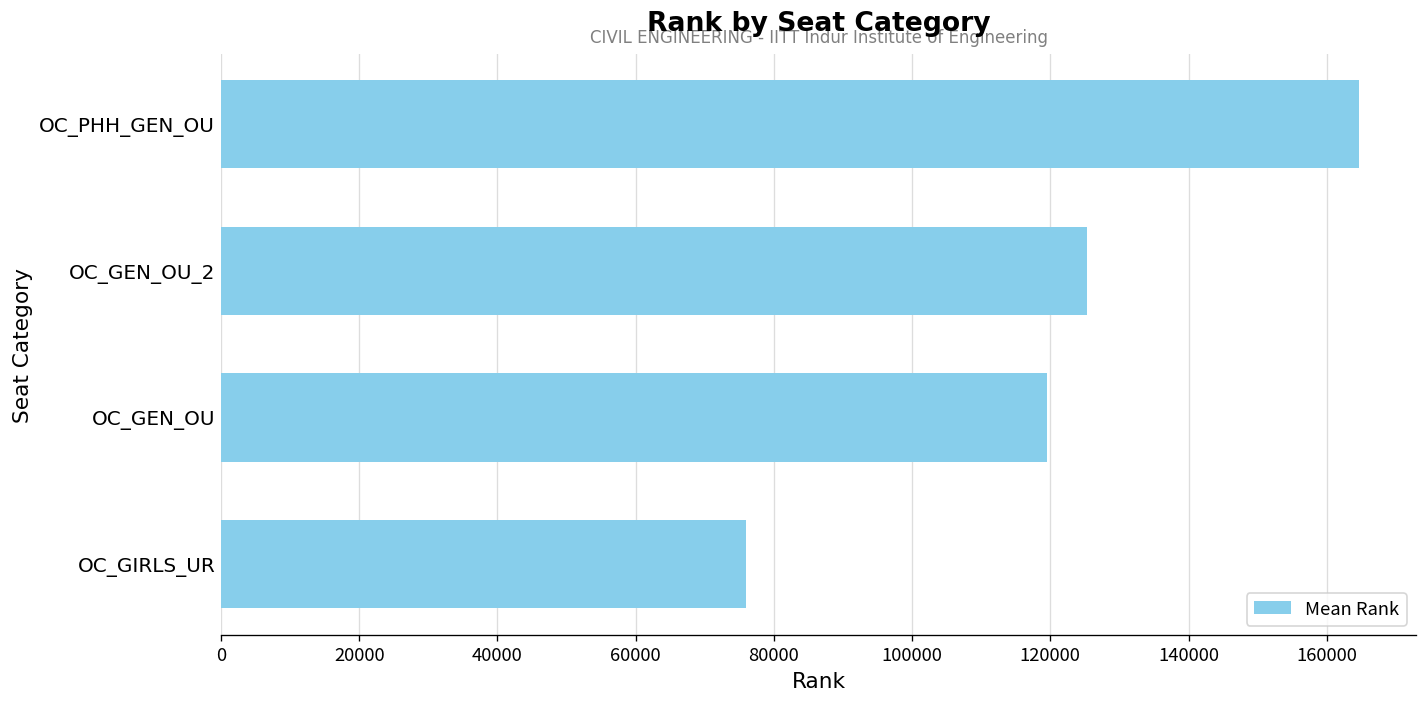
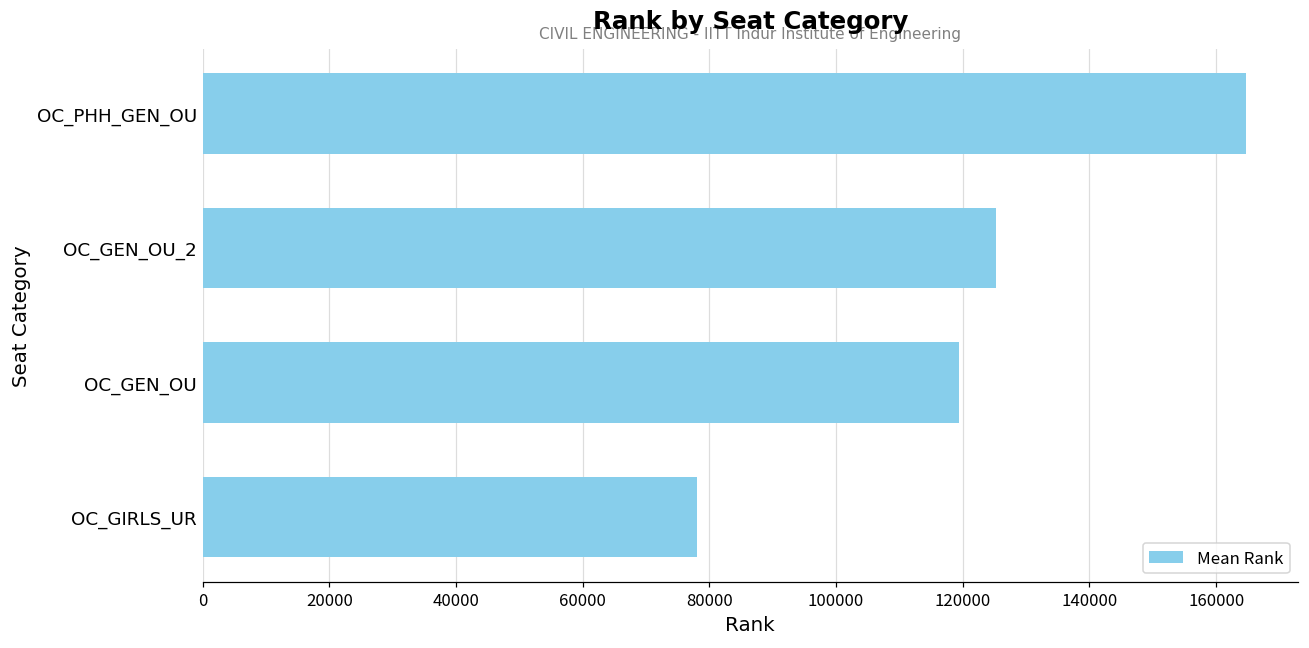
  {
    "OC_PHH_GEN_OU": 165000,
    "OC_GEN_OU_2": 125000,
    "OC_GEN_OU": 119000,
-   "OC_GIRLS_UR": 76000
+   "OC_GIRLS_UR": 78000
  }
